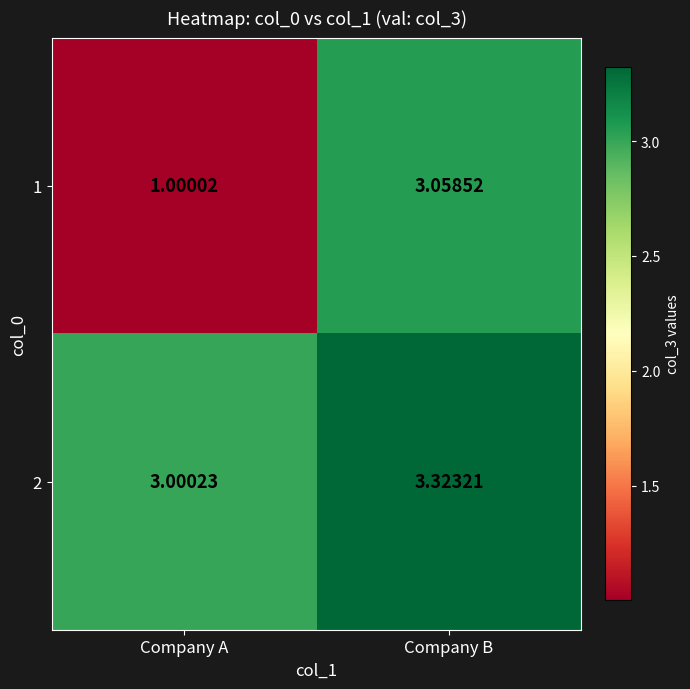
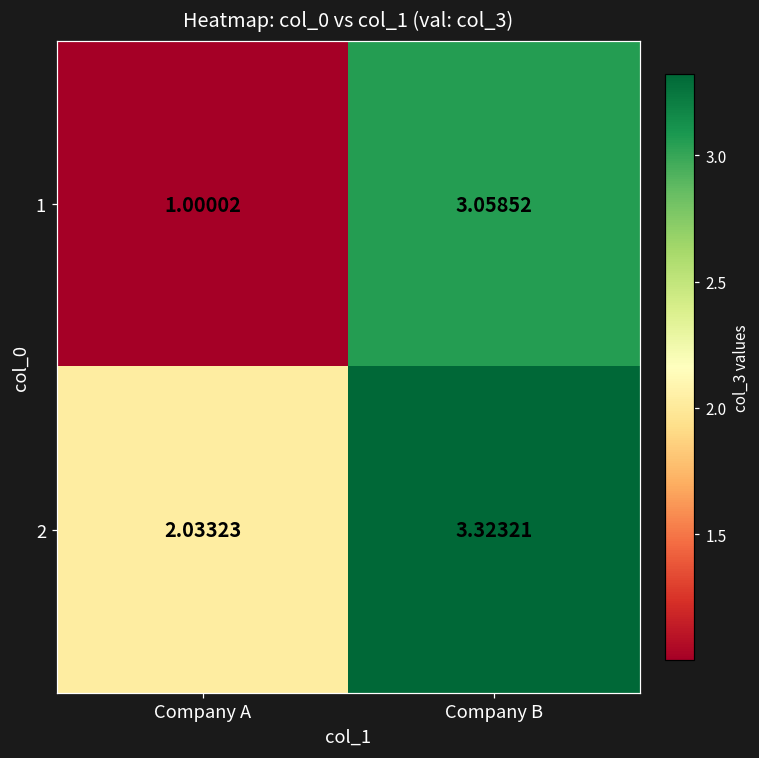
  {
    "1": {
      "Company A": 1.00002,
      "Company B": 3.05852
    },
    "2": {
-     "Company A": 3.00023,
+     "Company A": 2.03323,
      "Company B": 3.32321
    }
  }
